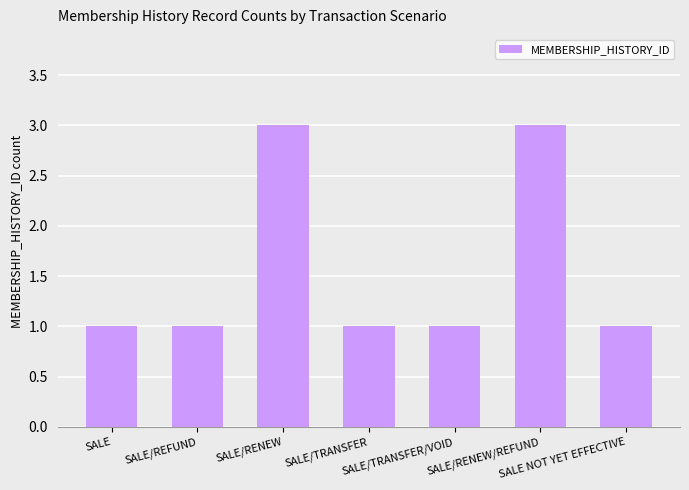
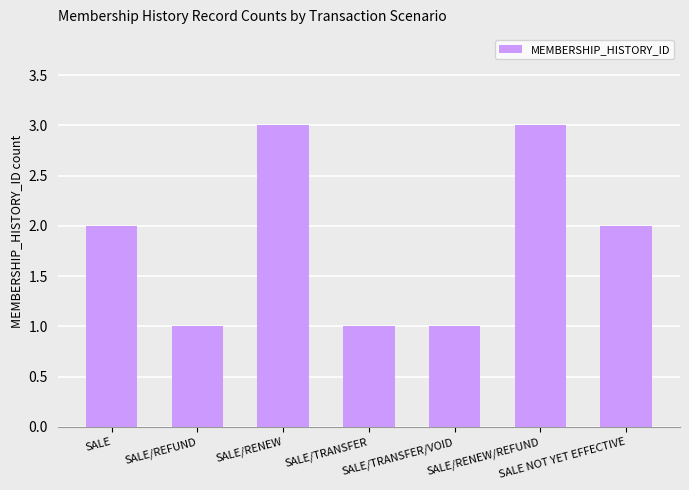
  {
-   "SALE": 1,
+   "SALE": 2,
    "SALE/REFUND": 1,
    "SALE/RENEW": 3,
    "SALE/TRANSFER": 1,
    "SALE/TRANSFER/VOID": 1,
    "SALE/RENEW/REFUND": 3,
-   "SALE NOT YET EFFECTIVE": 1
+   "SALE NOT YET EFFECTIVE": 2
  }
